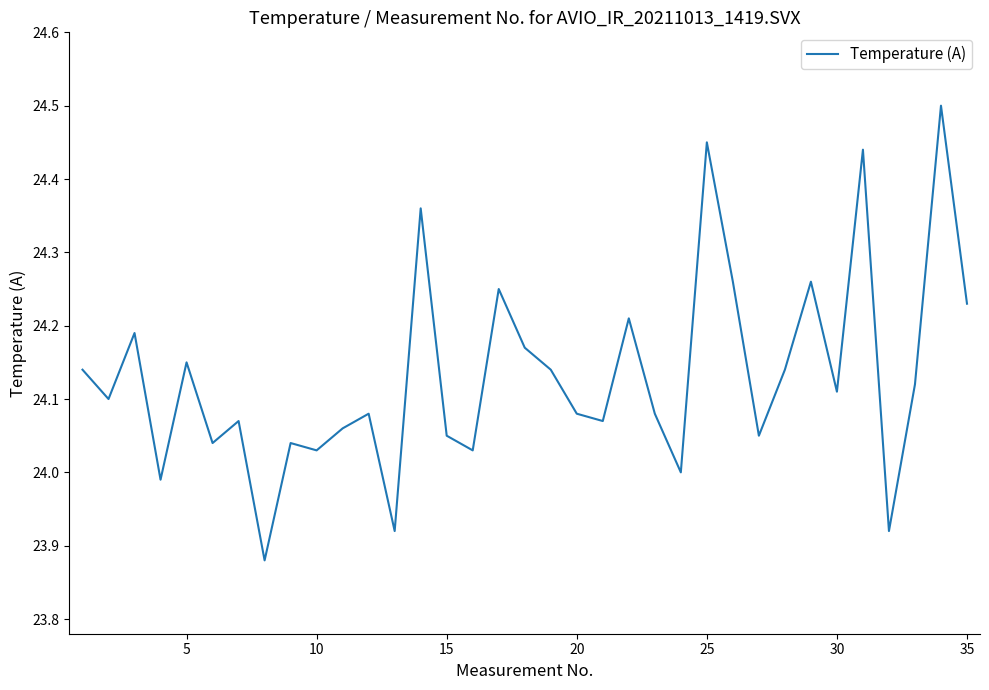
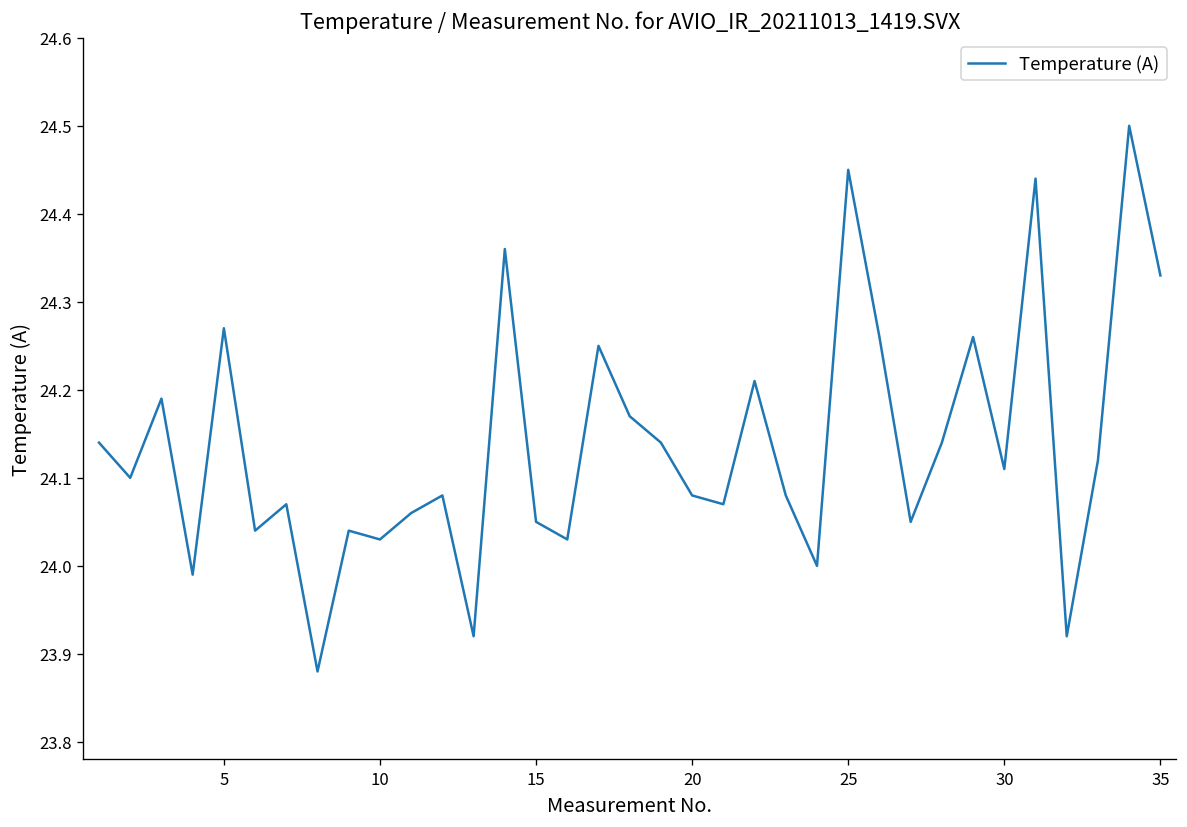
  {
-   "5": 24.15,
+   "5": 24.27,
    "10": 24.03,
    "15": 24.05,
    "20": 24.08,
    "25": 24.45,
    "30": 24.11,
-   "35": 24.23
+   "35": 24.33
  }
